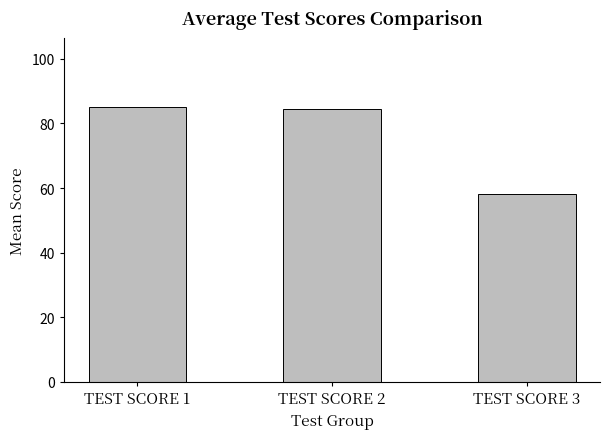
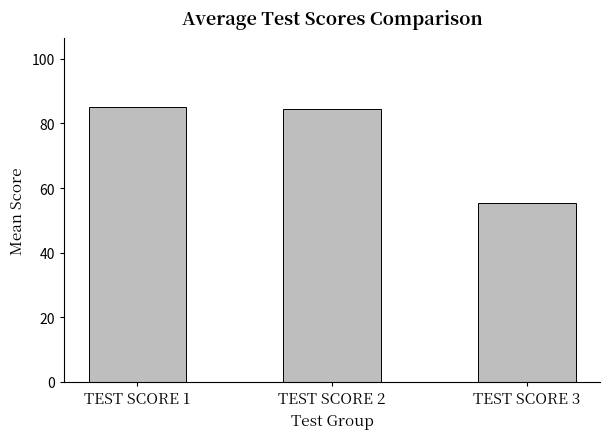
  {
    "TEST SCORE 1": 85,
    "TEST SCORE 2": 85,
-   "TEST SCORE 3": 58
+   "TEST SCORE 3": 55
  }
